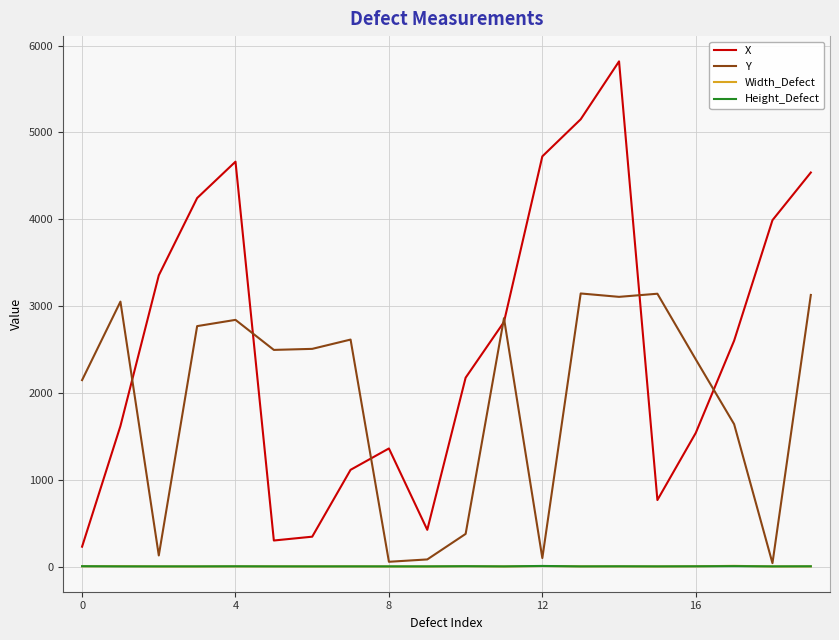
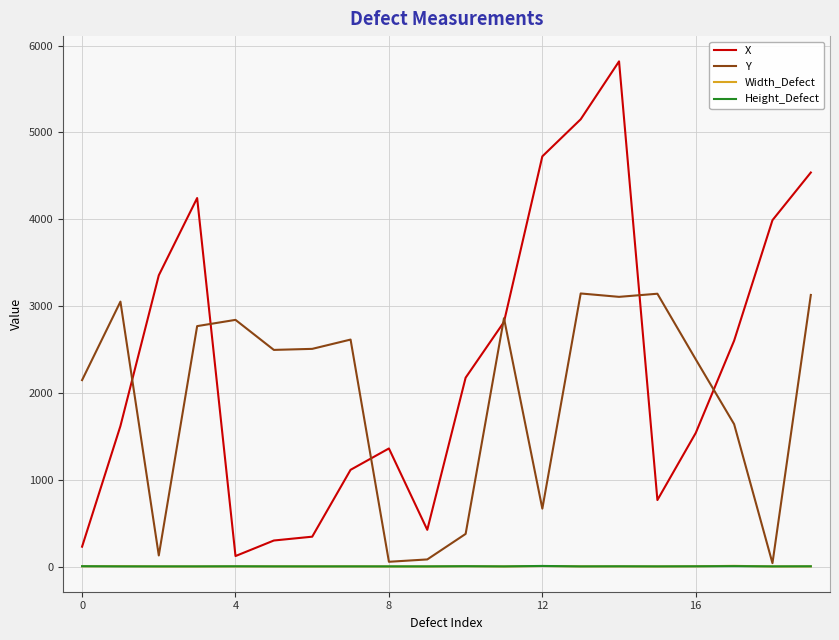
  {
    "X": {
      "0": 200,
-     "4": 4700,
+     "4": 100,
      "8": 1400,
      "12": 4700,
      "16": 1500
    },
    "Y": {
      "0": 2100,
      "4": 2800,
      "8": 100,
-     "12": 100,
+     "12": 700,
      "16": 2400
    },
    "Height_Defect": {
      "0": 0,
      "4": 0,
      "8": 0,
      "12": 0,
      "16": 0
    }
  }
